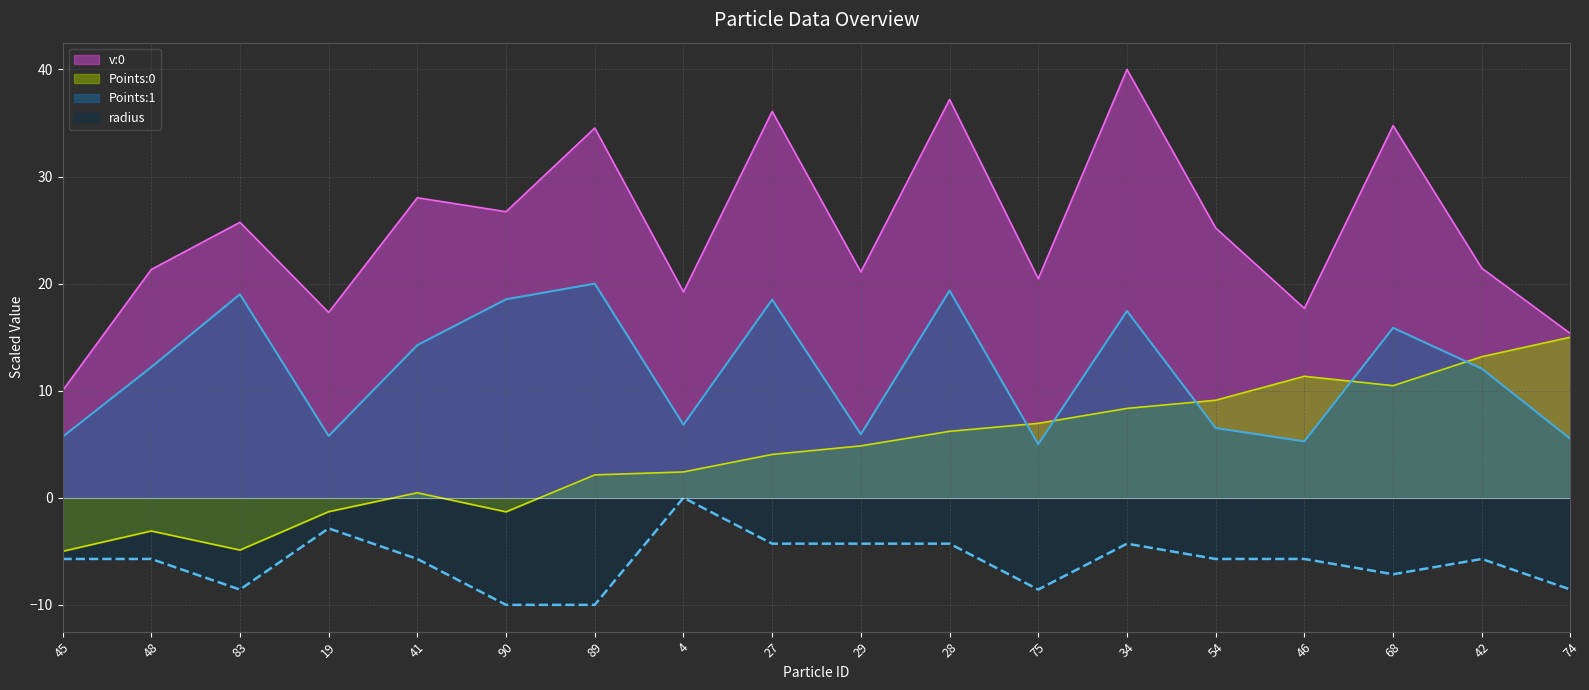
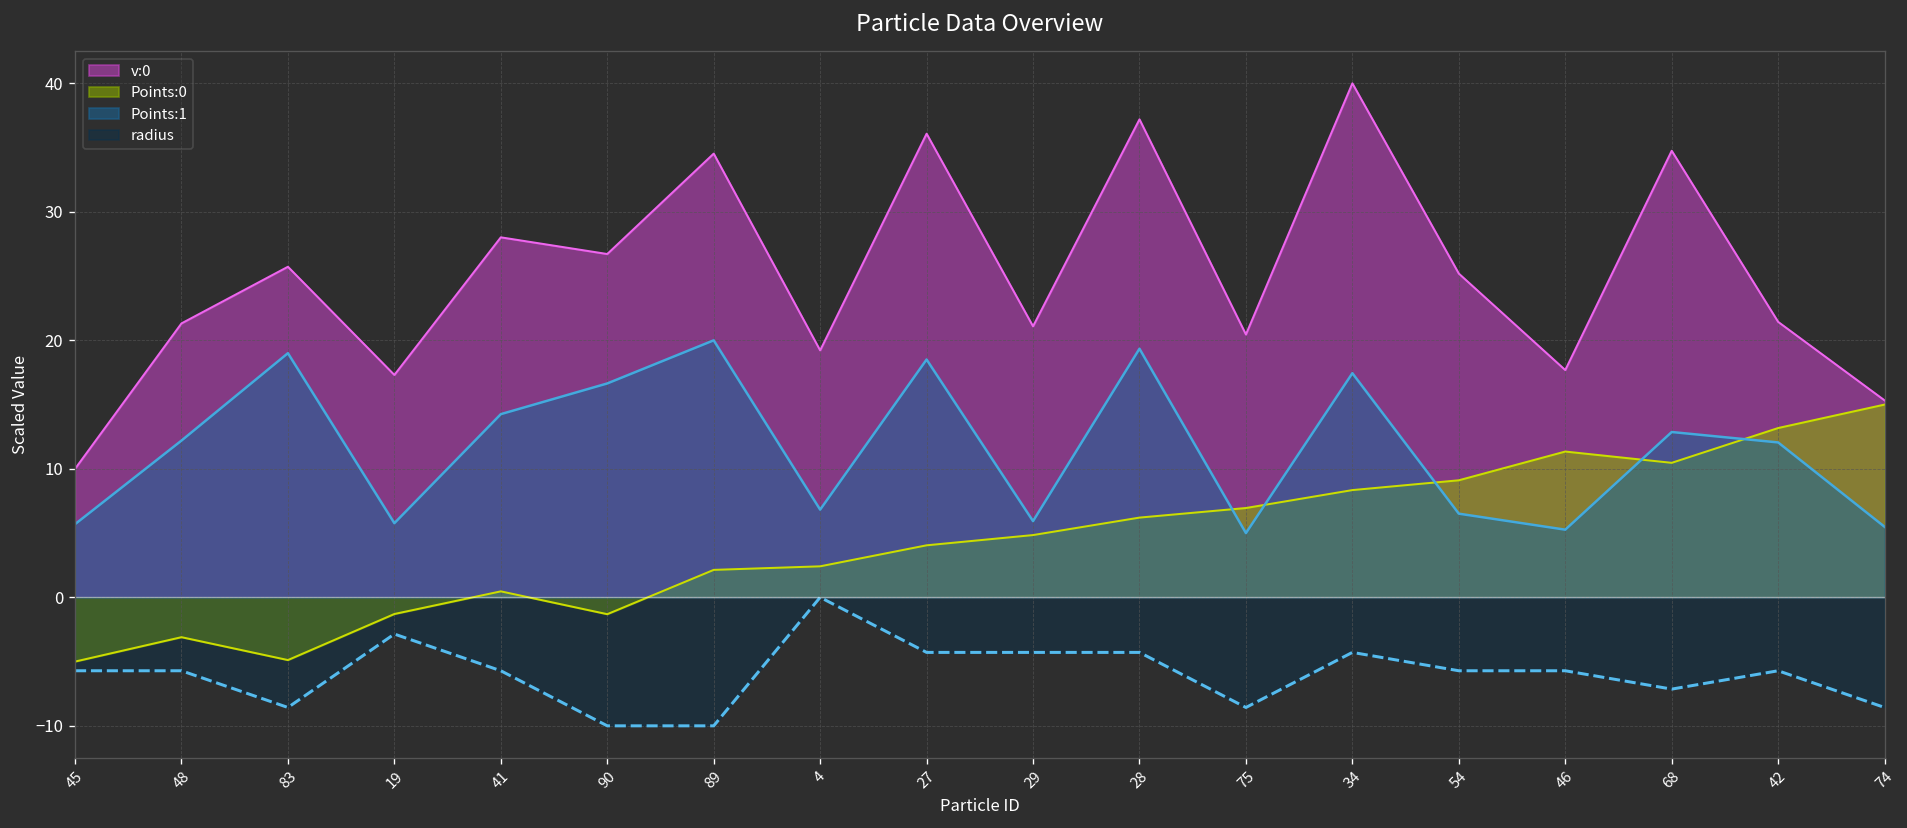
  {
    "v:0": {
      "45": 10.0,
      "48": 21.3,
      "83": 25.7,
      "19": 17.3,
      "41": 28.0,
      "90": 26.7,
      "89": 34.5,
      "4": 19.2,
      "27": 36.1,
      "29": 21.1,
      "28": 37.2,
      "75": 20.5,
      "34": 40.0,
      "54": 25.2,
      "46": 17.7,
      "68": 34.8,
      "42": 21.4,
      "74": 15.3
    },
    "Points:1": {
      "45": 5.7,
      "48": 12.2,
      "83": 19.0,
      "19": 5.8,
      "41": 14.3,
-     "90": 18.5,
+     "90": 16.6,
      "89": 20.0,
      "4": 6.8,
      "27": 18.5,
      "29": 5.9,
      "28": 19.3,
      "75": 5.0,
      "34": 17.4,
      "54": 6.5,
      "46": 5.3,
-     "68": 15.9,
+     "68": 12.9,
      "42": 12.1,
      "74": 5.5
    }
  }
